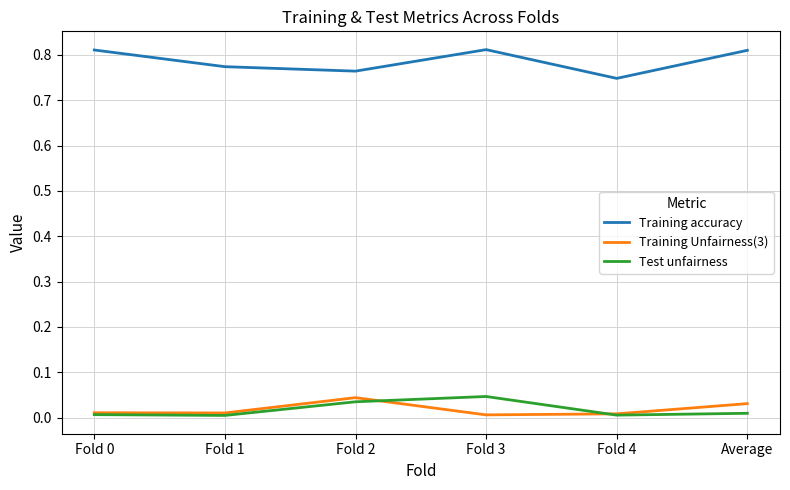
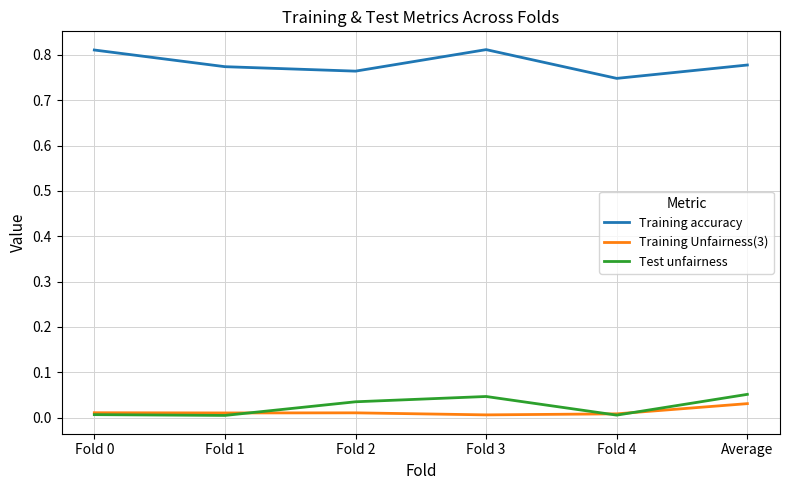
  {
    "Training accuracy": {
      "Fold 0": 0.81,
      "Fold 1": 0.77,
      "Fold 2": 0.76,
      "Fold 3": 0.81,
      "Fold 4": 0.75,
-     "Average": 0.81
+     "Average": 0.78
    },
    "Training Unfairness(3)": {
-     "Fold 2": 0.04,
+     "Fold 2": 0.01,
      "Fold 3": 0.01,
      "Average": 0.03
    },
    "Test unfairness": {
      "Fold 2": 0.04,
      "Fold 3": 0.05,
-     "Average": 0.01
+     "Average": 0.05
    }
  }
